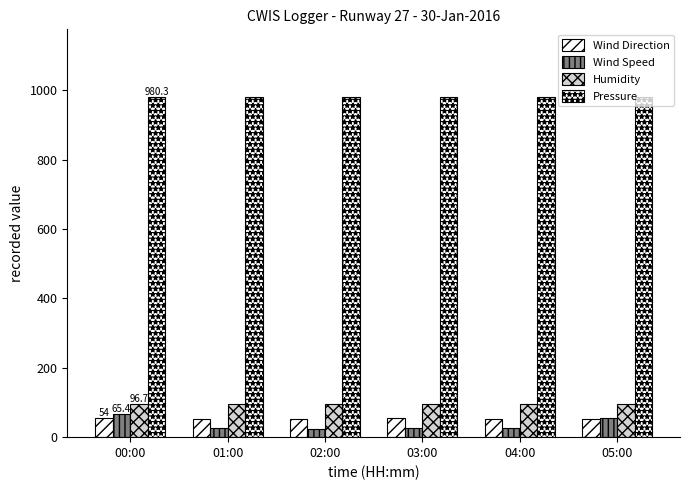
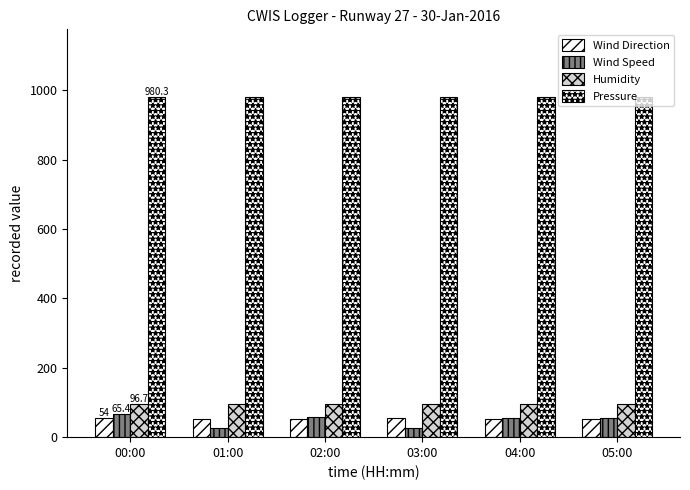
  {
    "Wind Speed": {
      "01:00": 30,
-     "02:00": 20,
+     "02:00": 60,
      "03:00": 30,
-     "04:00": 30,
+     "04:00": 60,
      "05:00": 60
    },
    "Humidity": {
      "00:00": 96.7
    }
  }
